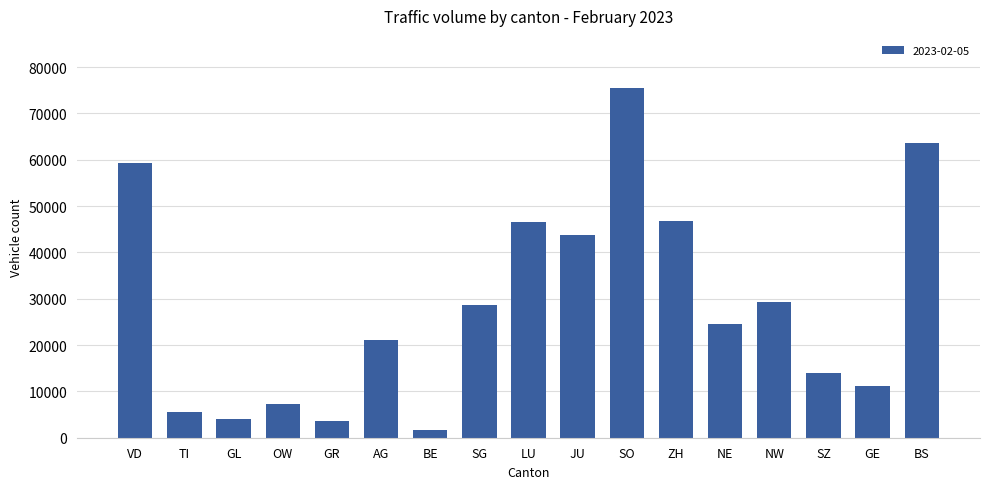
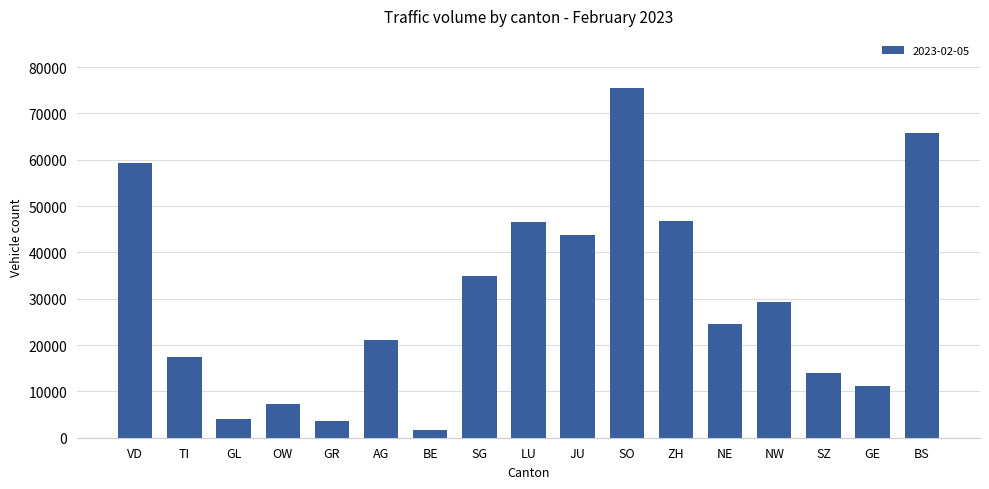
  {
    "VD": 59000,
-   "TI": 6000,
+   "TI": 17000,
    "GL": 4000,
    "OW": 7000,
    "GR": 4000,
    "AG": 21000,
    "BE": 2000,
-   "SG": 29000,
+   "SG": 35000,
    "LU": 47000,
    "JU": 44000,
    "SO": 75000,
    "ZH": 47000,
    "NE": 25000,
    "NW": 29000,
    "SZ": 14000,
    "GE": 11000,
-   "BS": 64000
+   "BS": 66000
  }
